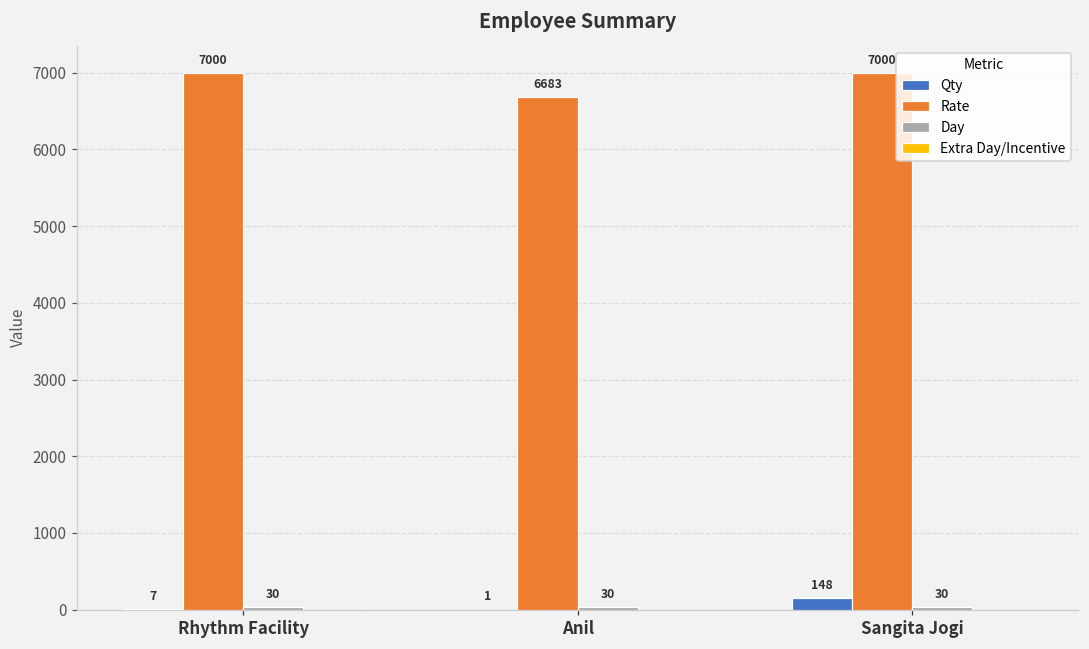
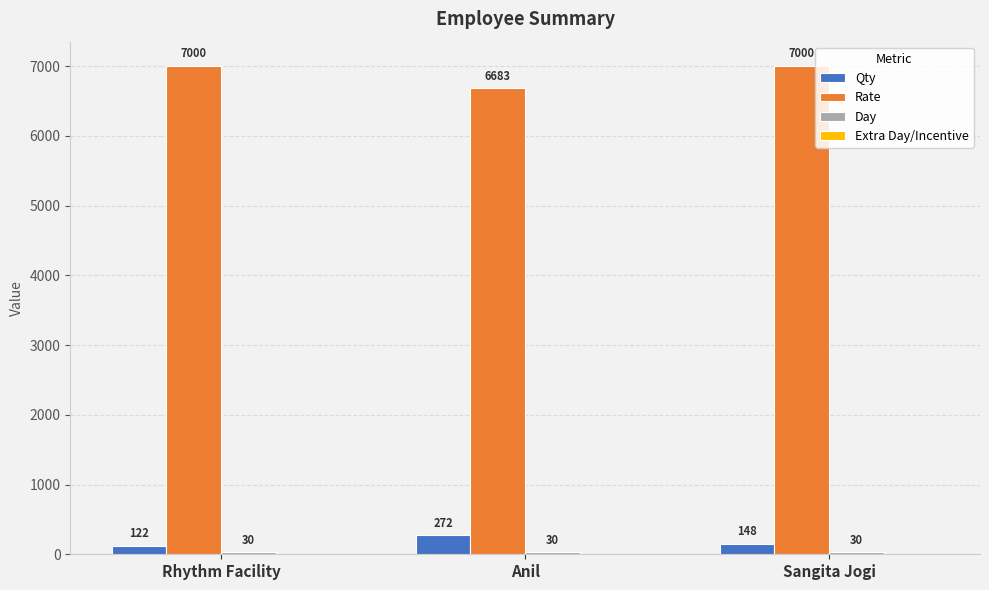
  {
    "Qty": {
-     "Rhythm Facility": 7,
-     "Anil": 1,
+     "Rhythm Facility": 122,
+     "Anil": 272,
      "Sangita Jogi": 148
    },
    "Rate": {
      "Rhythm Facility": 7000,
      "Anil": 6683,
      "Sangita Jogi": 7000
    },
    "Day": {
      "Rhythm Facility": 30,
      "Anil": 30,
      "Sangita Jogi": 30
    },
    "Extra Day/Incentive": {
      "Rhythm Facility": 0,
      "Anil": 0,
      "Sangita Jogi": 0
    }
  }
